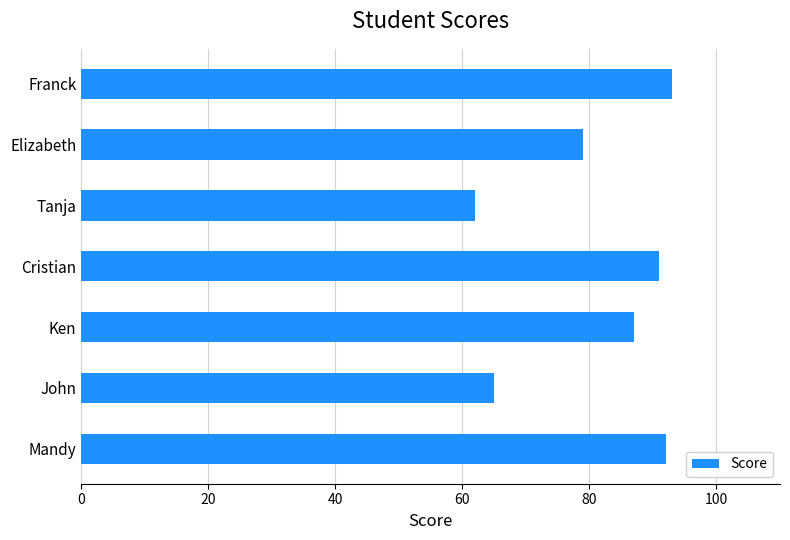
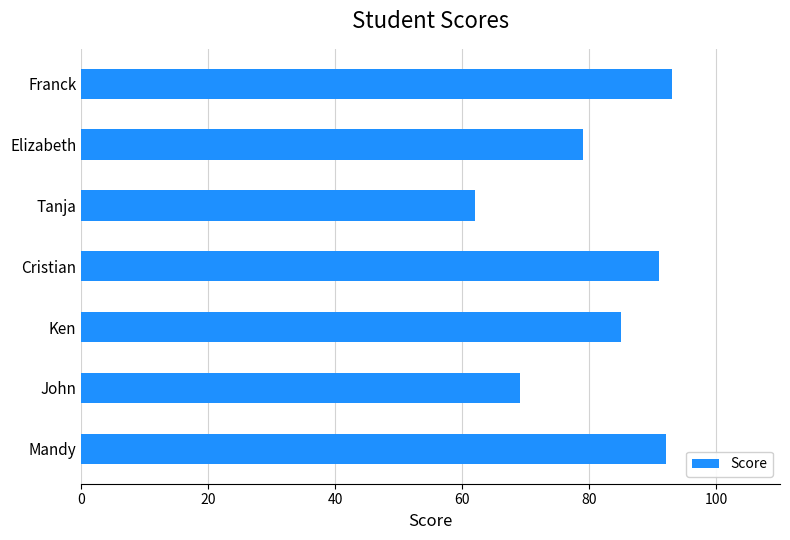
  {
    "Franck": 93,
    "Elizabeth": 79,
    "Tanja": 62,
    "Cristian": 91,
-   "Ken": 87,
-   "John": 65,
+   "Ken": 85,
+   "John": 69,
    "Mandy": 92
  }
